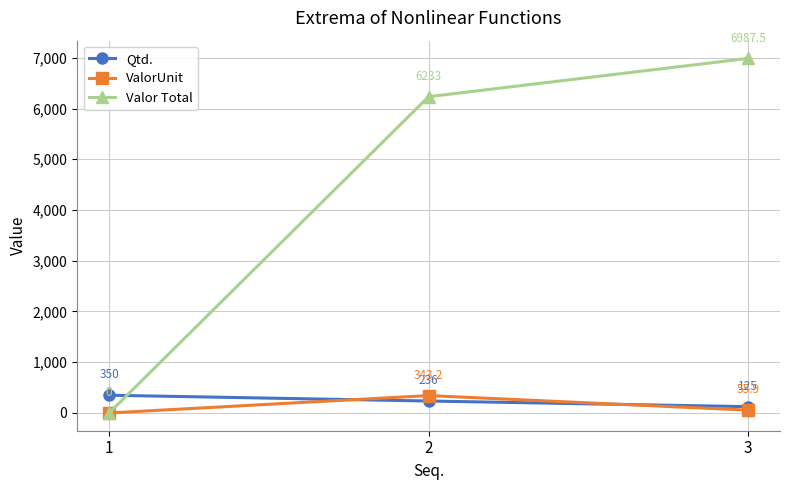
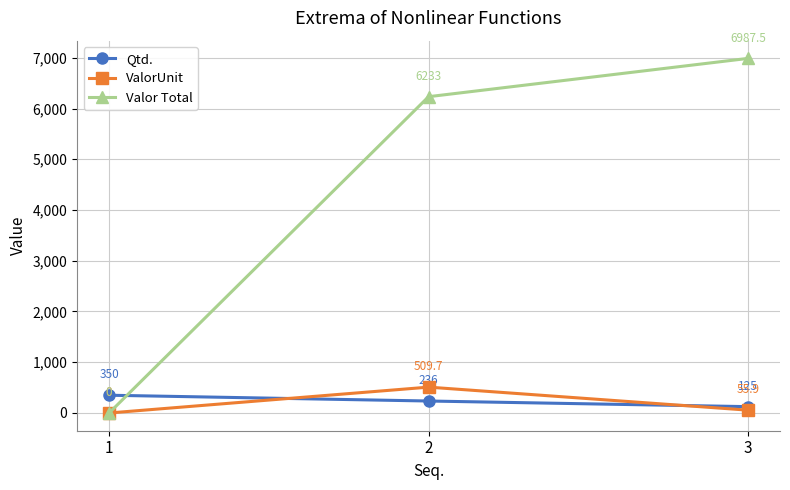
  {
    "Qtd.": {
      "1": 350
    },
    "ValorUnit": {
-     "2": 343.2
+     "2": 509.7
    },
    "Valor Total": {
      "2": 6233,
      "3": 6987.5
    }
  }
